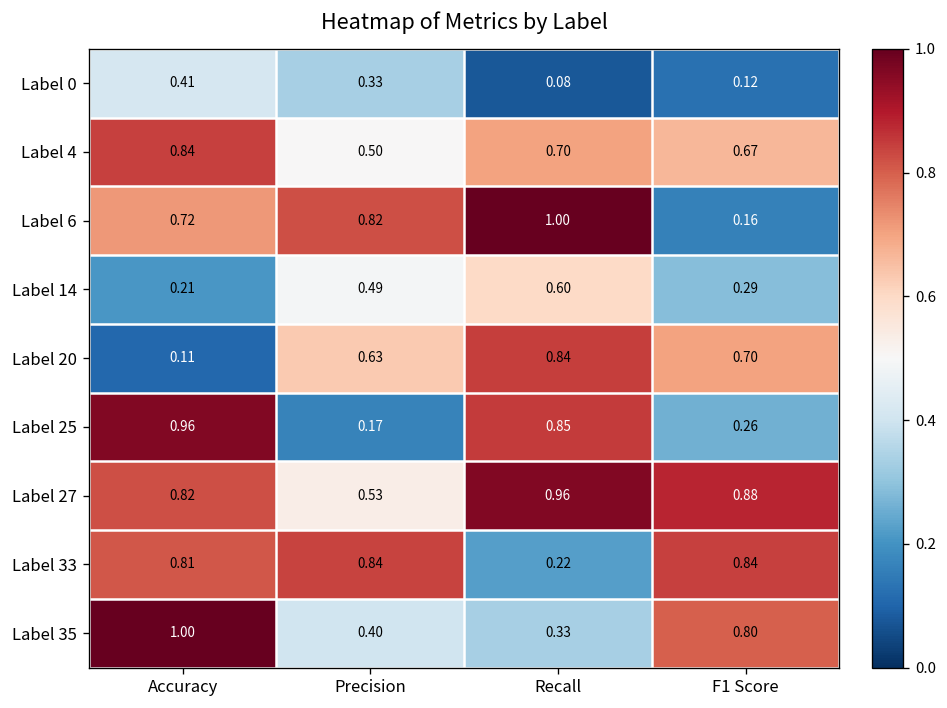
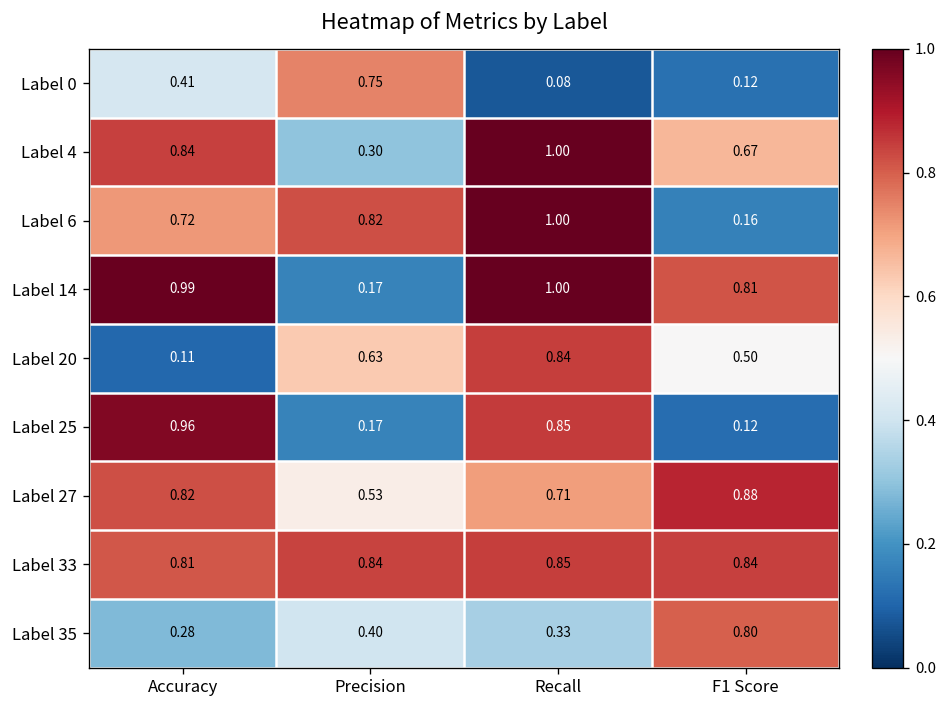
  {
    "Label 0": {
      "Accuracy": 0.41,
-     "Precision": 0.33,
+     "Precision": 0.75,
      "Recall": 0.08,
      "F1 Score": 0.12
    },
    "Label 4": {
      "Accuracy": 0.84,
-     "Precision": 0.50,
-     "Recall": 0.70,
+     "Precision": 0.30,
+     "Recall": 1.00,
      "F1 Score": 0.67
    },
    "Label 6": {
      "Accuracy": 0.72,
      "Precision": 0.82,
      "Recall": 1.00,
      "F1 Score": 0.16
    },
    "Label 14": {
-     "Accuracy": 0.21,
-     "Precision": 0.49,
-     "Recall": 0.60,
-     "F1 Score": 0.29
+     "Accuracy": 0.99,
+     "Precision": 0.17,
+     "Recall": 1.00,
+     "F1 Score": 0.81
    },
    "Label 20": {
      "Accuracy": 0.11,
      "Precision": 0.63,
      "Recall": 0.84,
-     "F1 Score": 0.70
+     "F1 Score": 0.50
    },
    "Label 25": {
      "Accuracy": 0.96,
      "Precision": 0.17,
      "Recall": 0.85,
-     "F1 Score": 0.26
+     "F1 Score": 0.12
    },
    "Label 27": {
      "Accuracy": 0.82,
      "Precision": 0.53,
-     "Recall": 0.96,
+     "Recall": 0.71,
      "F1 Score": 0.88
    },
    "Label 33": {
      "Accuracy": 0.81,
      "Precision": 0.84,
-     "Recall": 0.22,
+     "Recall": 0.85,
      "F1 Score": 0.84
    },
    "Label 35": {
-     "Accuracy": 1.00,
+     "Accuracy": 0.28,
      "Precision": 0.40,
      "Recall": 0.33,
      "F1 Score": 0.80
    }
  }
